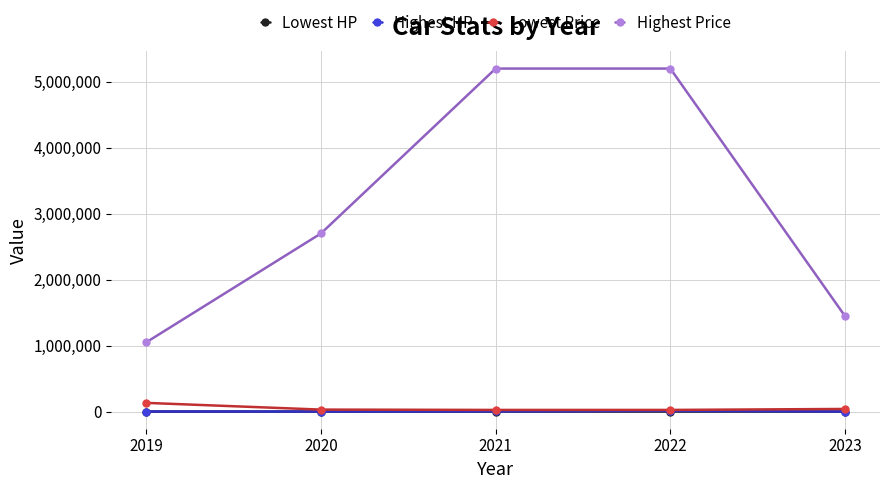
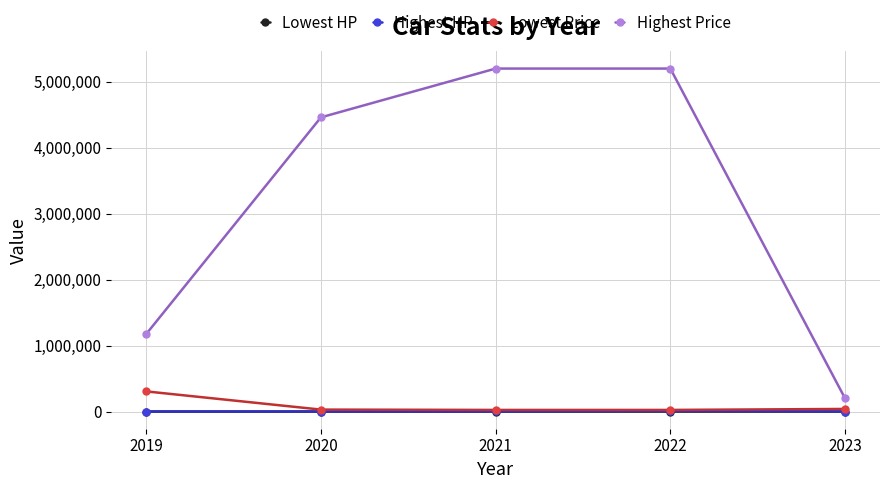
  {
    "Lowest Price": {
-     "2019": "100,000",
+     "2019": "300,000",
      "2023": "0"
    },
    "Highest Price": {
-     "2019": "1,100,000",
-     "2020": "2,700,000",
+     "2019": "1,200,000",
+     "2020": "4,500,000",
      "2021": "5,200,000",
      "2022": "5,200,000",
-     "2023": "1,400,000"
+     "2023": "200,000"
    }
  }
